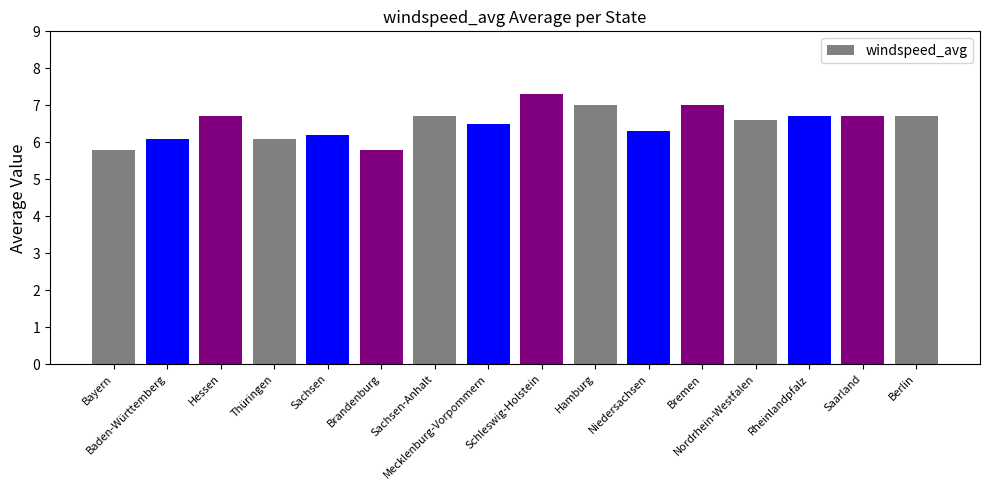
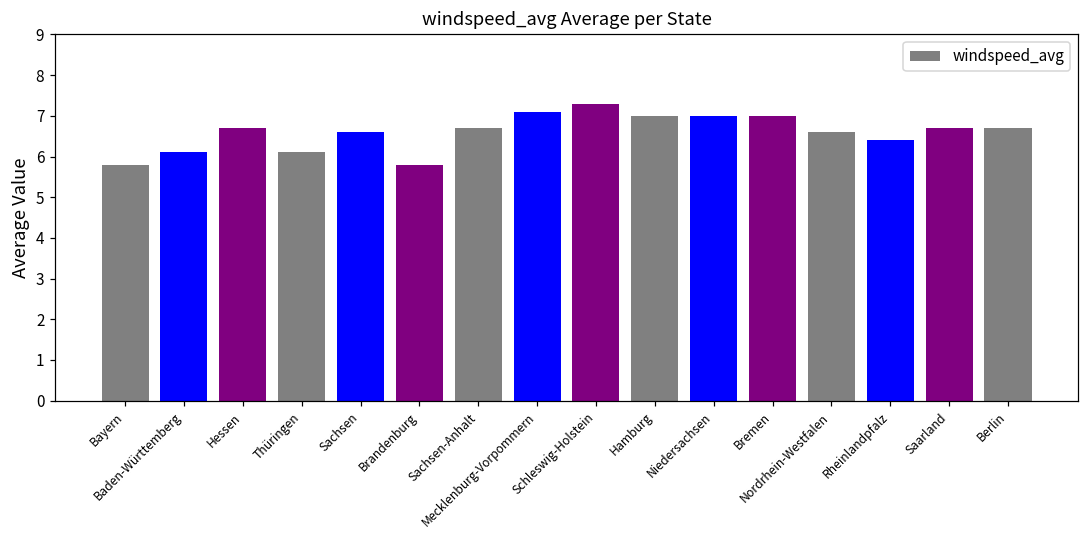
  {
    "Bayern": 5.8,
    "Baden-Württemberg": 6.1,
    "Hessen": 6.7,
    "Thüringen": 6.1,
-   "Sachsen": 6.2,
+   "Sachsen": 6.6,
    "Brandenburg": 5.8,
    "Sachsen-Anhalt": 6.7,
-   "Mecklenburg-Vorpommern": 6.5,
+   "Mecklenburg-Vorpommern": 7.1,
    "Schleswig-Holstein": 7.3,
    "Hamburg": 7.0,
-   "Niedersachsen": 6.3,
+   "Niedersachsen": 7.0,
    "Bremen": 7.0,
    "Nordrhein-Westfalen": 6.6,
-   "Rheinlandpfalz": 6.7,
+   "Rheinlandpfalz": 6.4,
    "Saarland": 6.7,
    "Berlin": 6.7
  }
